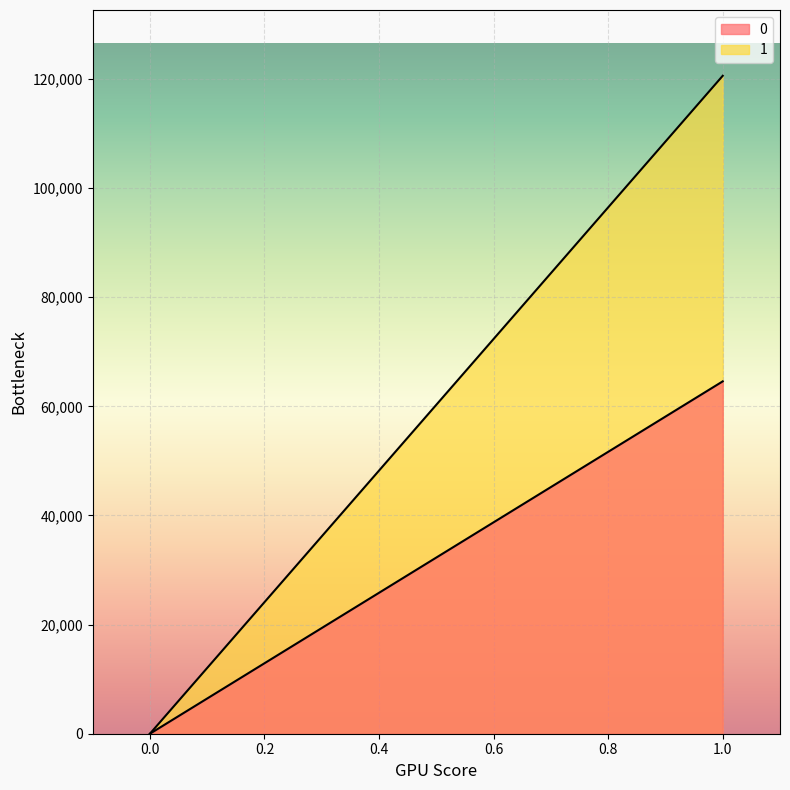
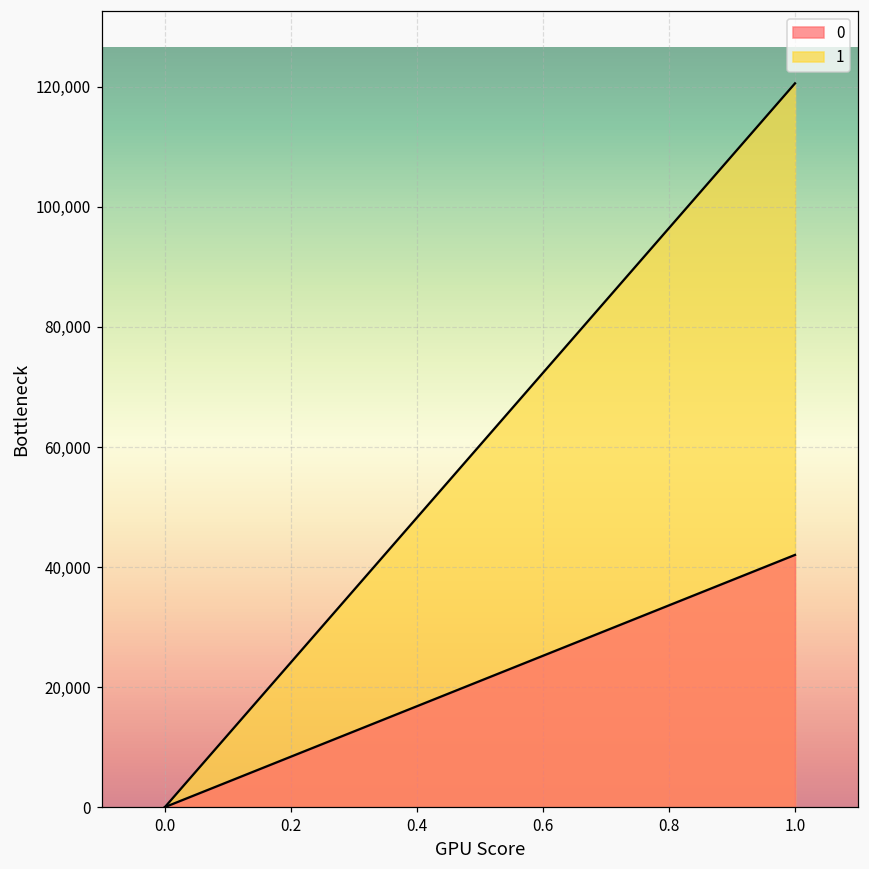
  {
    "0": {
-     "1.0": "65,000"
+     "1.0": "42,000"
    },
    "1": {
      "1.0": "121,000"
    }
  }
